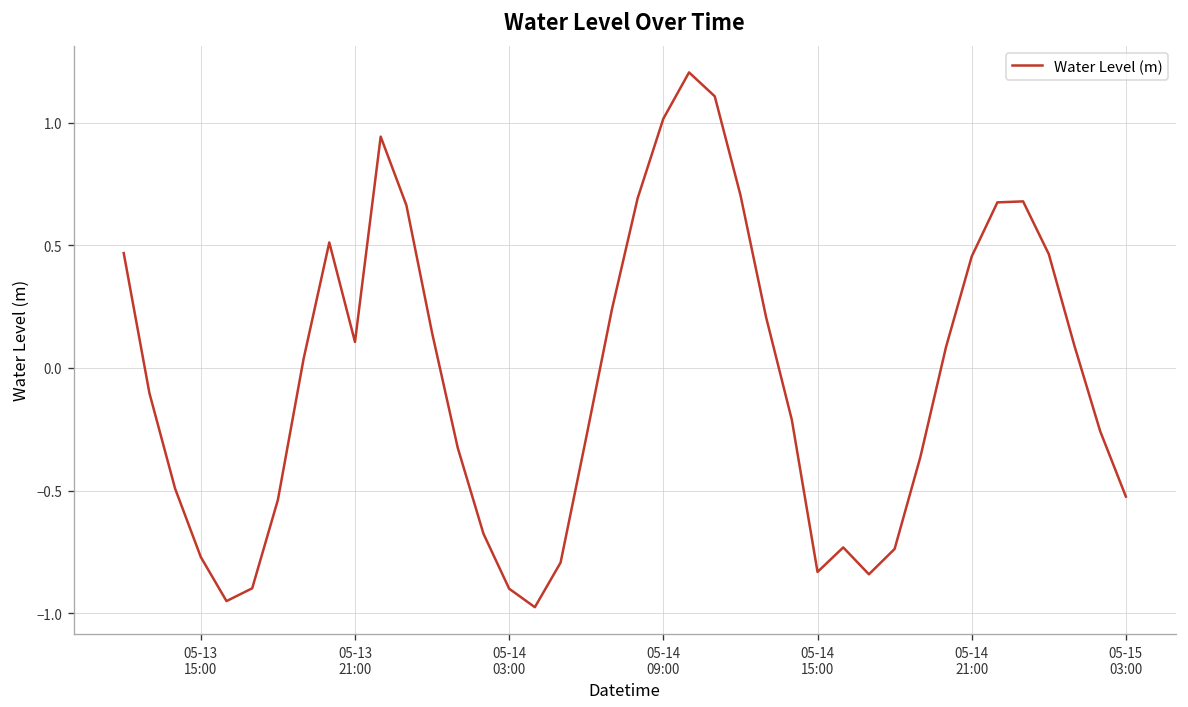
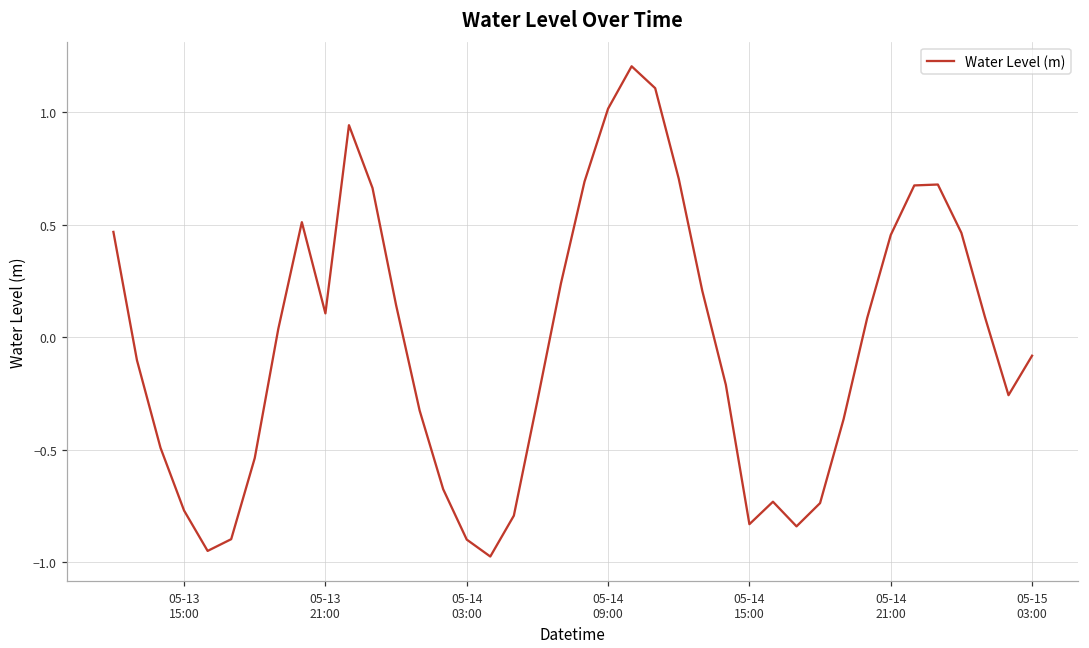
  {
    "05-13 15:00": -0.77,
    "05-13 21:00": 0.11,
    "05-14 03:00": -0.90,
    "05-14 09:00": 1.02,
    "05-14 15:00": -0.83,
    "05-14 21:00": 0.45,
-   "05-15 03:00": -0.52
+   "05-15 03:00": -0.08
  }
